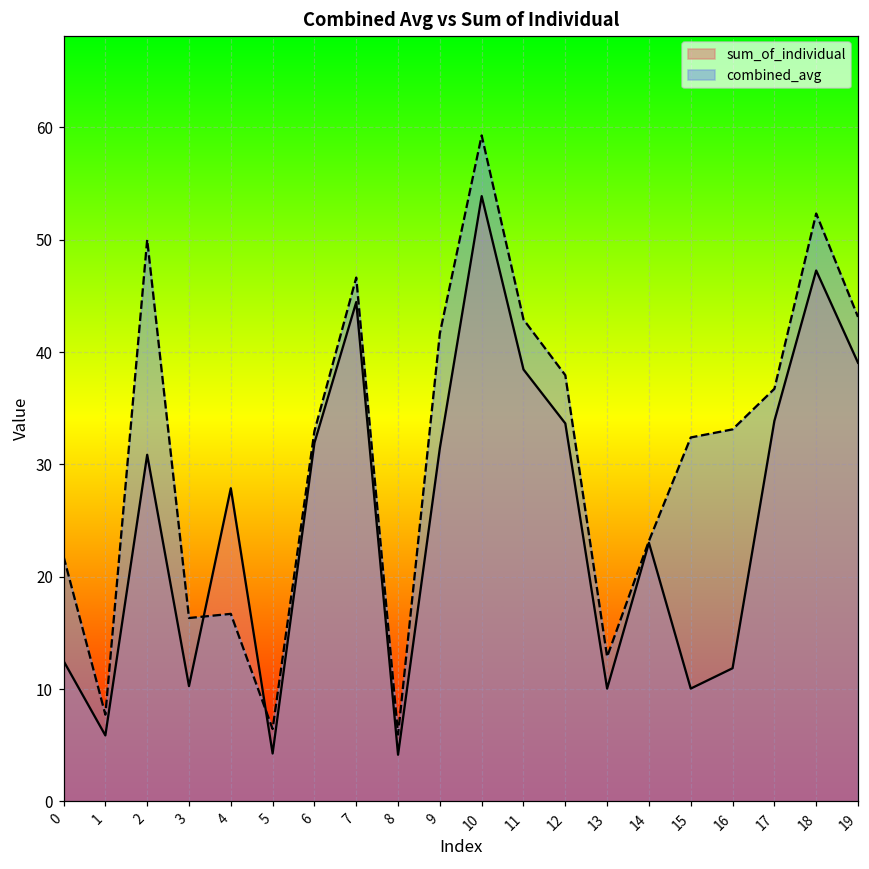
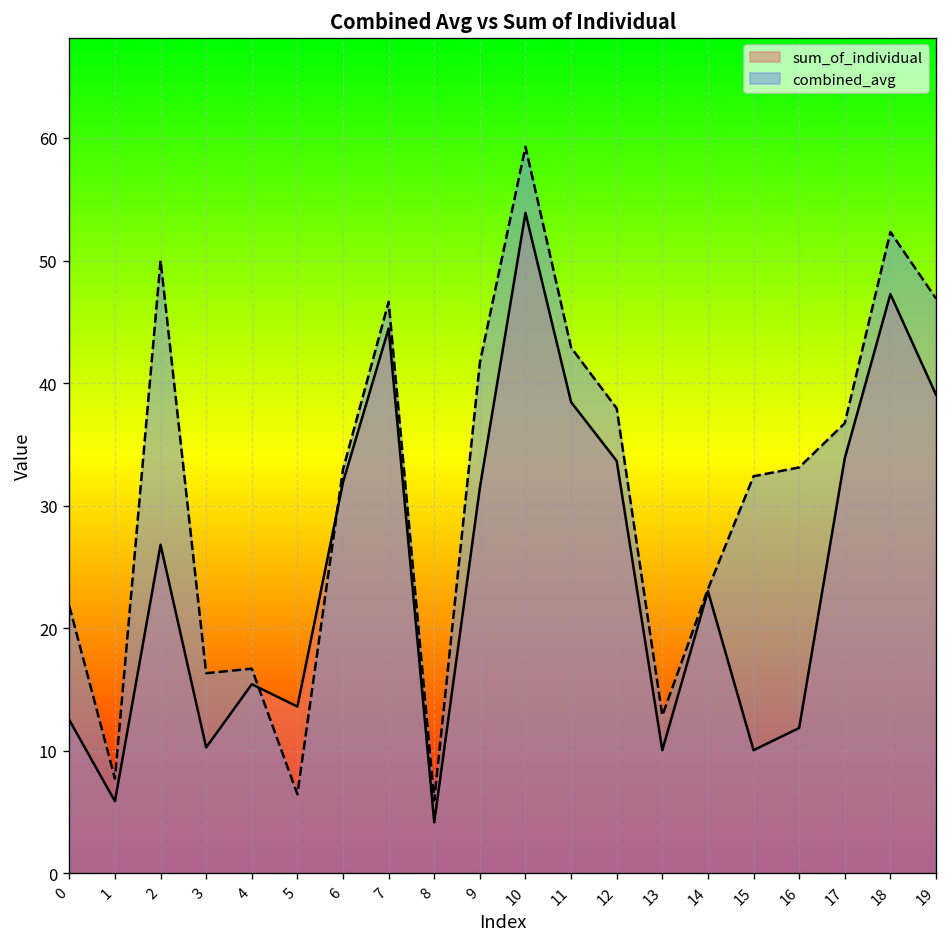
  {
    "sum_of_individual": {
      "0": 12.5,
      "1": 5.9,
-     "2": 30.9,
+     "2": 26.8,
      "3": 10.3,
-     "4": 27.9,
-     "5": 4.3,
+     "4": 15.4,
+     "5": 13.6,
      "6": 31.9,
      "7": 44.5,
      "8": 4.2,
      "9": 31.5,
      "10": 53.9,
      "11": 38.5,
      "12": 33.7,
      "13": 10.1,
      "15": 10.1,
      "16": 11.9,
      "17": 33.9,
      "18": 47.3,
      "19": 39.1
    },
    "combined_avg": {
      "0": 21.8,
      "1": 7.7,
      "2": 50.0,
      "3": 16.3,
      "4": 16.7,
      "5": 6.5,
      "6": 33.0,
      "7": 46.6,
      "8": 6.0,
      "9": 41.7,
      "10": 59.3,
      "11": 42.9,
      "12": 37.9,
      "13": 12.9,
      "15": 32.4,
      "16": 33.1,
      "17": 36.7,
      "18": 52.3,
-     "19": 43.1
+     "19": 46.9
    }
  }
